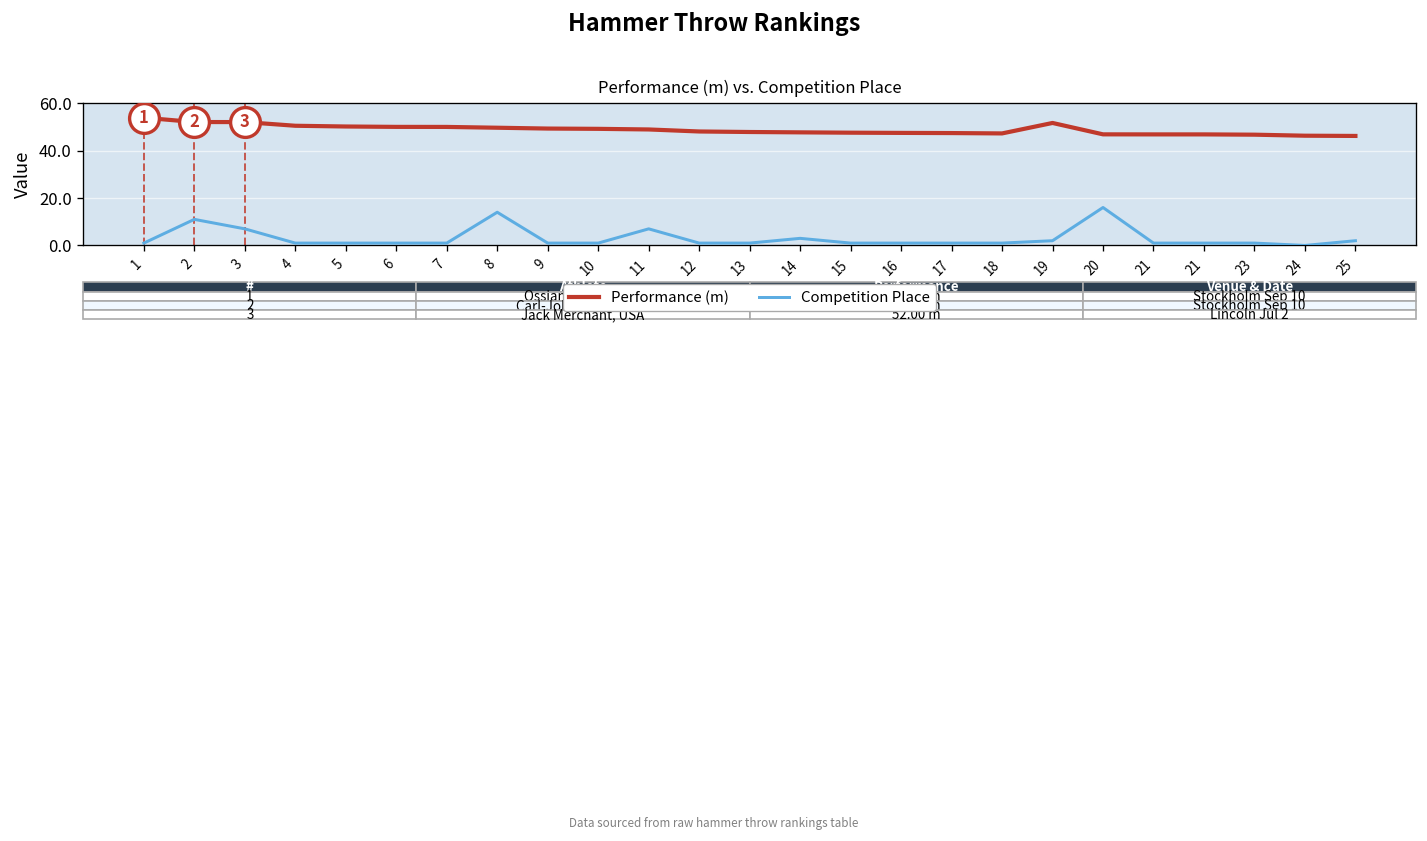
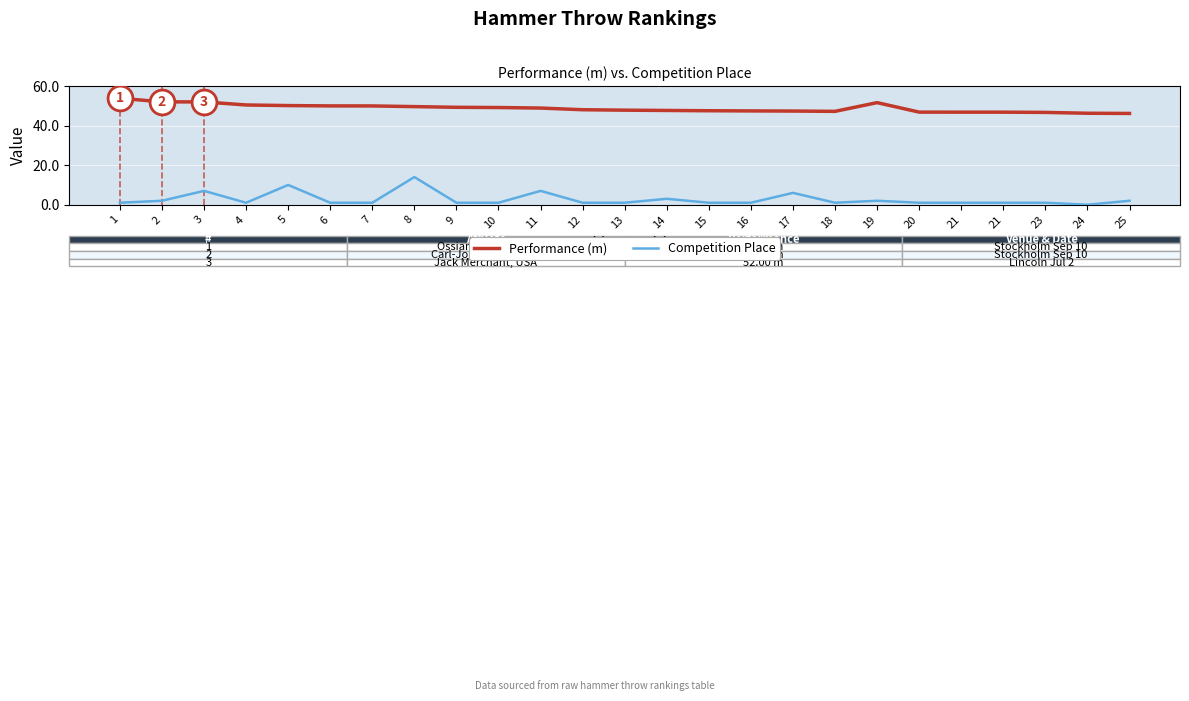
  {
    "Performance (m)": {
      "4": 50,
      "5": 50,
      "6": 50,
      "7": 50,
      "8": 50,
      "9": 49,
      "10": 49,
      "11": 49,
      "12": 48,
      "13": 48,
      "14": 48,
      "15": 48,
      "16": 47,
      "17": 47,
      "18": 47,
      "19": 52,
      "20": 47,
      "23": 47,
      "24": 46,
      "25": 46
    },
    "Competition Place": {
      "1": 1,
-     "2": 11,
+     "2": 2,
      "3": 7,
      "4": 1,
-     "5": 1,
+     "5": 10,
      "6": 1,
      "7": 1,
      "8": 14,
      "9": 1,
      "10": 1,
      "11": 7,
      "12": 1,
      "13": 1,
      "14": 3,
      "15": 1,
      "16": 1,
-     "17": 1,
+     "17": 6,
      "18": 1,
      "19": 2,
-     "20": 16,
+     "20": 1,
      "23": 1,
      "24": 0,
      "25": 2
    }
  }
